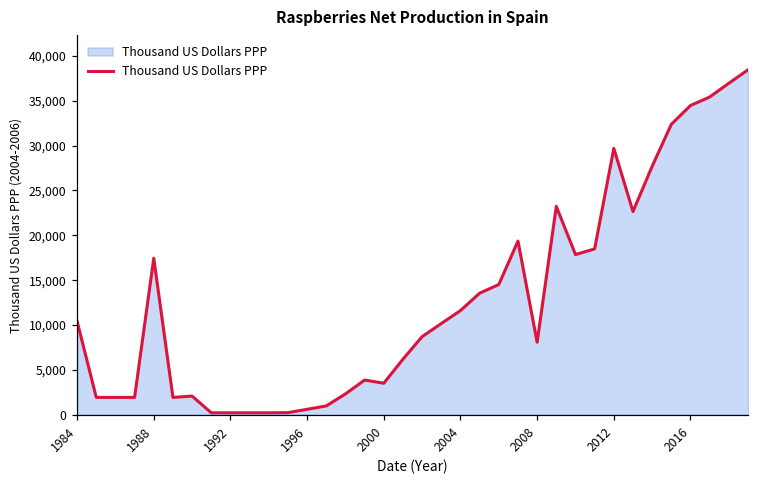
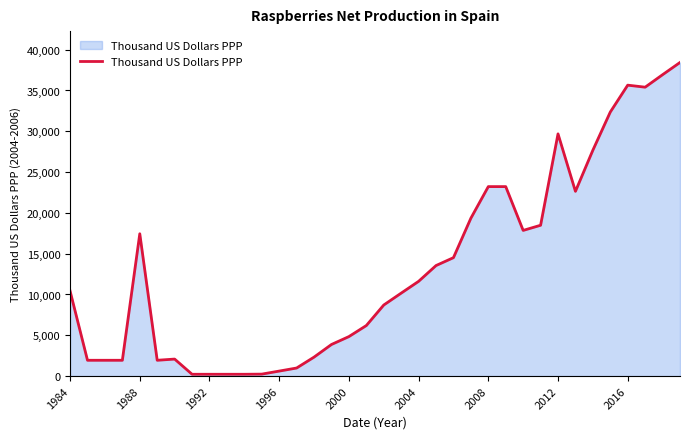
  {
    "1984": "10,000",
    "1988": "17,000",
    "1992": "0",
    "1996": "1,000",
-   "2000": "4,000",
+   "2000": "5,000",
    "2004": "12,000",
-   "2008": "8,000",
+   "2008": "23,000",
    "2012": "30,000",
-   "2016": "34,000"
+   "2016": "36,000"
  }
